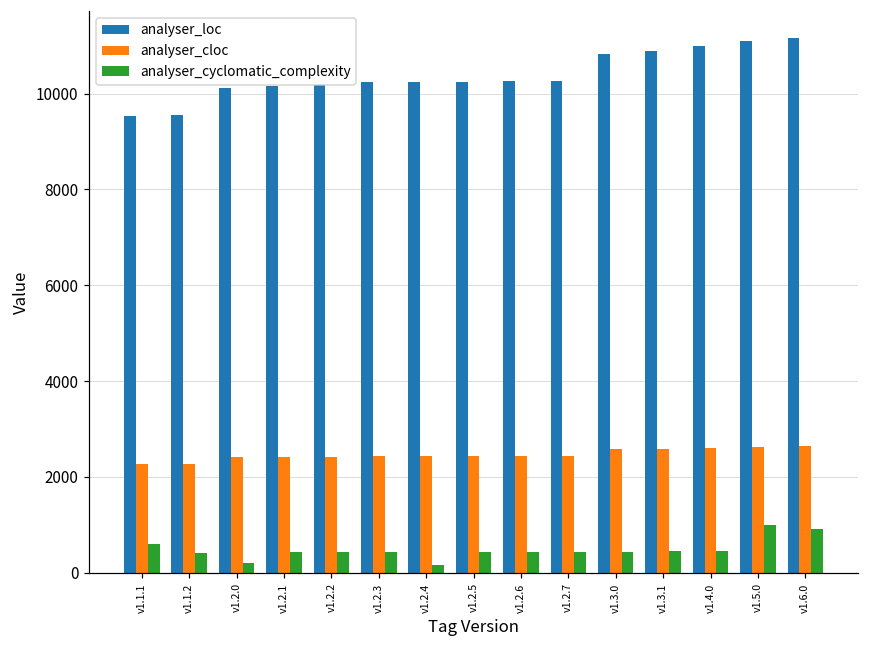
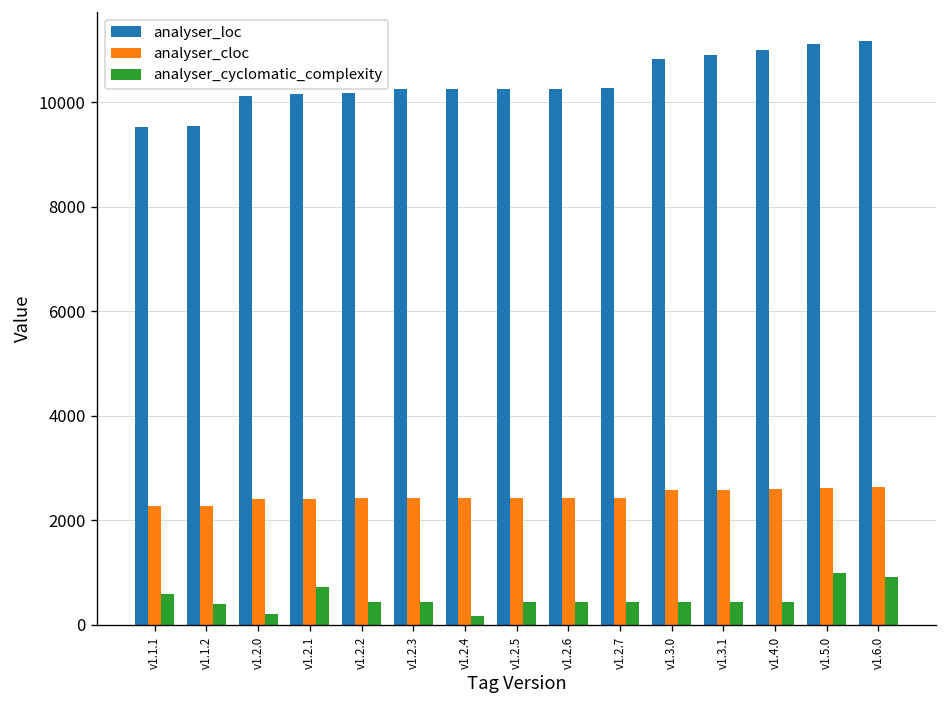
  {
    "analyser_loc": {
      "v1.1.1": 9500,
      "v1.1.2": 9500,
      "v1.2.0": 10100,
      "v1.2.1": 10200,
      "v1.2.3": 10200,
      "v1.2.4": 10200,
      "v1.2.5": 10300,
      "v1.2.6": 10300,
      "v1.2.7": 10300,
      "v1.3.0": 10800,
      "v1.3.1": 10900,
      "v1.4.0": 11000,
      "v1.5.0": 11100,
      "v1.6.0": 11200
    },
    "analyser_cloc": {
      "v1.1.1": 2300,
      "v1.1.2": 2300,
      "v1.2.0": 2400,
      "v1.2.1": 2400,
      "v1.2.2": 2400,
      "v1.2.3": 2400,
      "v1.2.4": 2400,
      "v1.2.5": 2400,
      "v1.2.6": 2400,
      "v1.2.7": 2400,
      "v1.3.0": 2600,
      "v1.3.1": 2600,
      "v1.4.0": 2600,
      "v1.5.0": 2600,
      "v1.6.0": 2600
    },
    "analyser_cyclomatic_complexity": {
      "v1.1.1": 600,
      "v1.1.2": 400,
      "v1.2.0": 200,
-     "v1.2.1": 400,
+     "v1.2.1": 700,
      "v1.2.2": 400,
      "v1.2.3": 400,
      "v1.2.4": 200,
      "v1.2.5": 400,
      "v1.2.6": 400,
      "v1.2.7": 400,
      "v1.3.0": 400,
      "v1.3.1": 400,
      "v1.4.0": 400,
      "v1.5.0": 1000,
      "v1.6.0": 900
    }
  }
